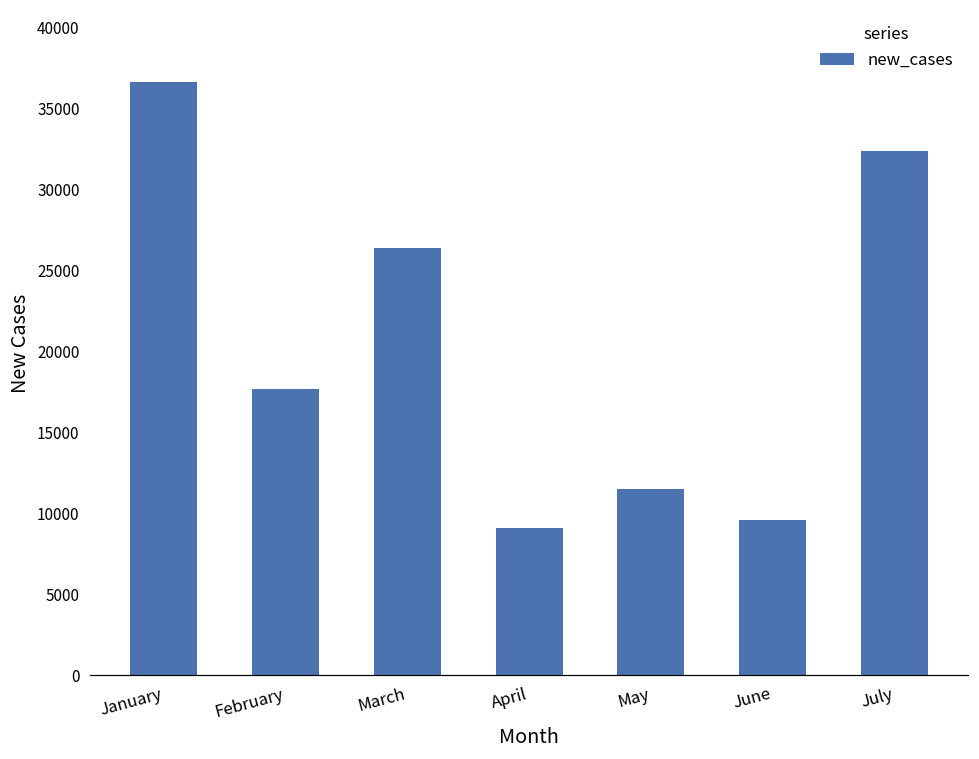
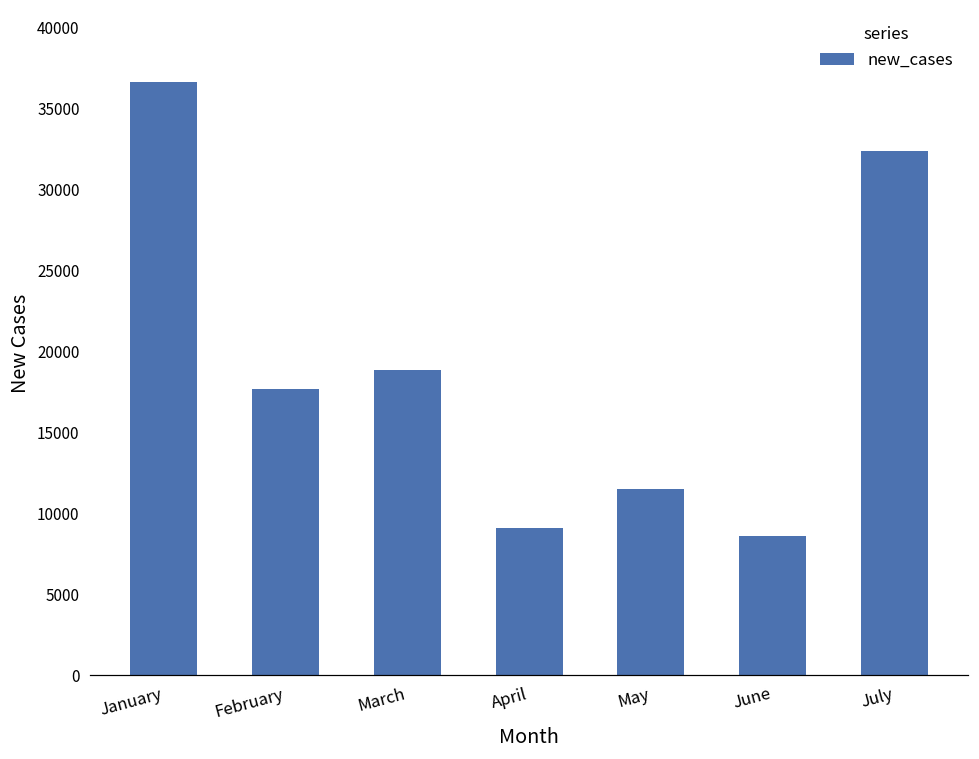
  {
    "January": 36600,
    "February": 17700,
-   "March": 26400,
+   "March": 18800,
    "April": 9100,
    "May": 11500,
-   "June": 9600,
+   "June": 8600,
    "July": 32300
  }
